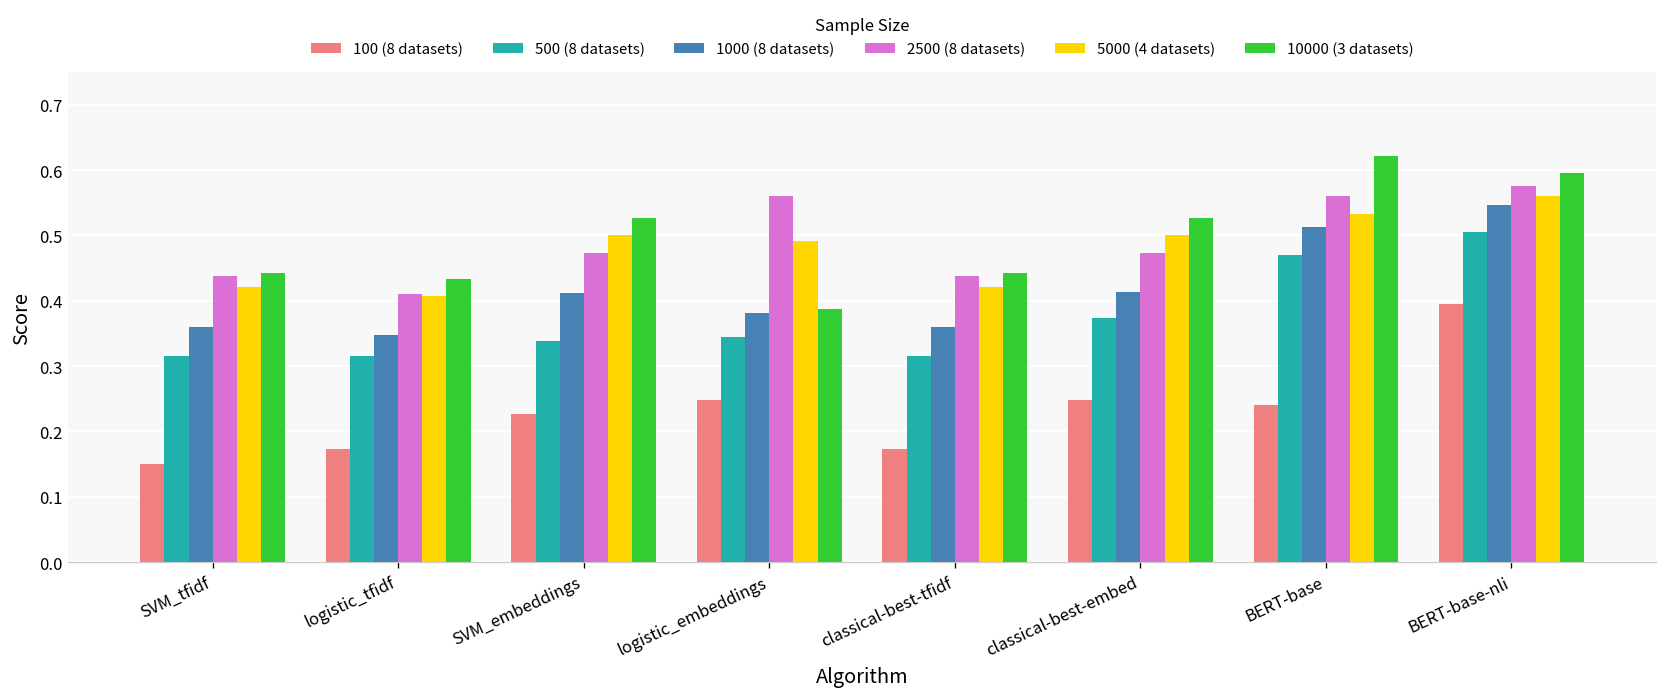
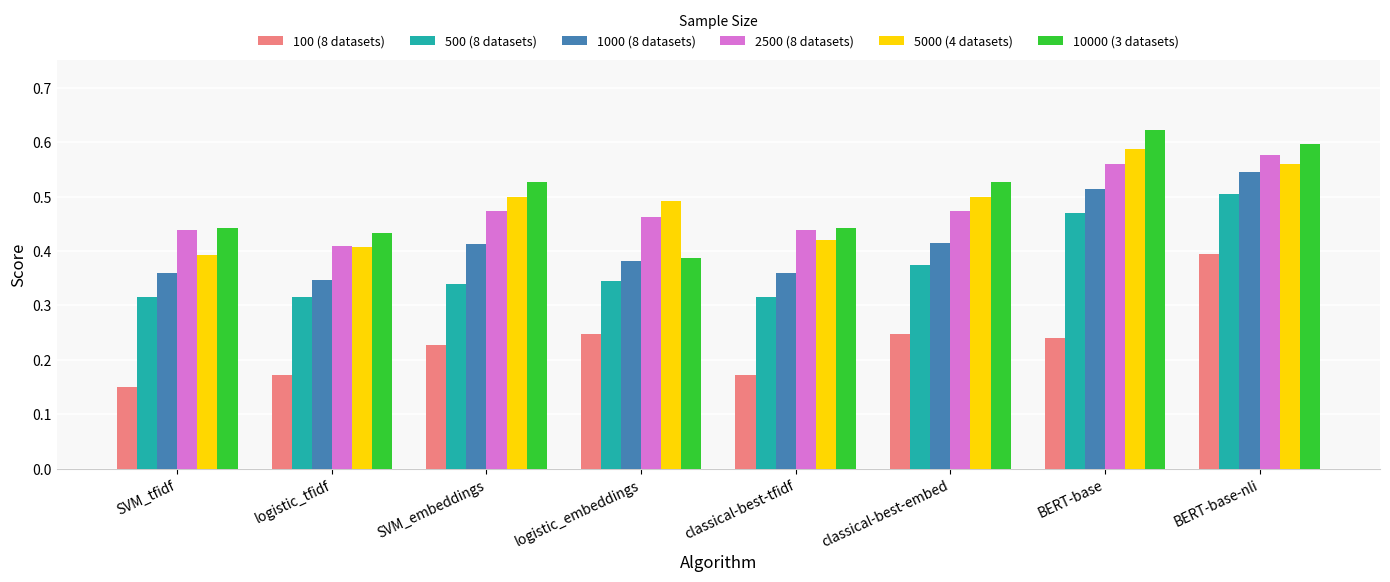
  {
    "100 (8 datasets)": {
      "SVM_tfidf": 0.15,
      "logistic_tfidf": 0.17,
      "SVM_embeddings": 0.23,
      "logistic_embeddings": 0.25,
      "classical-best-tfidf": 0.17,
      "classical-best-embed": 0.25,
      "BERT-base": 0.24,
      "BERT-base-nli": 0.40
    },
    "500 (8 datasets)": {
      "SVM_tfidf": 0.32,
      "logistic_tfidf": 0.32,
      "SVM_embeddings": 0.34,
      "logistic_embeddings": 0.35,
      "classical-best-tfidf": 0.32,
      "classical-best-embed": 0.37,
      "BERT-base": 0.47,
      "BERT-base-nli": 0.51
    },
    "1000 (8 datasets)": {
      "SVM_tfidf": 0.36,
      "logistic_tfidf": 0.35,
      "SVM_embeddings": 0.41,
      "logistic_embeddings": 0.38,
      "classical-best-tfidf": 0.36,
      "classical-best-embed": 0.41,
      "BERT-base": 0.51,
      "BERT-base-nli": 0.55
    },
    "2500 (8 datasets)": {
      "SVM_tfidf": 0.44,
      "logistic_tfidf": 0.41,
      "SVM_embeddings": 0.47,
-     "logistic_embeddings": 0.56,
+     "logistic_embeddings": 0.46,
      "classical-best-tfidf": 0.44,
      "classical-best-embed": 0.47,
      "BERT-base": 0.56,
      "BERT-base-nli": 0.58
    },
    "5000 (4 datasets)": {
-     "SVM_tfidf": 0.42,
+     "SVM_tfidf": 0.39,
      "logistic_tfidf": 0.41,
      "SVM_embeddings": 0.50,
      "logistic_embeddings": 0.49,
      "classical-best-tfidf": 0.42,
      "classical-best-embed": 0.50,
-     "BERT-base": 0.53,
+     "BERT-base": 0.59,
      "BERT-base-nli": 0.56
    },
    "10000 (3 datasets)": {
      "SVM_tfidf": 0.44,
      "logistic_tfidf": 0.43,
      "SVM_embeddings": 0.53,
      "logistic_embeddings": 0.39,
      "classical-best-tfidf": 0.44,
      "classical-best-embed": 0.53,
      "BERT-base": 0.62,
      "BERT-base-nli": 0.60
    }
  }
